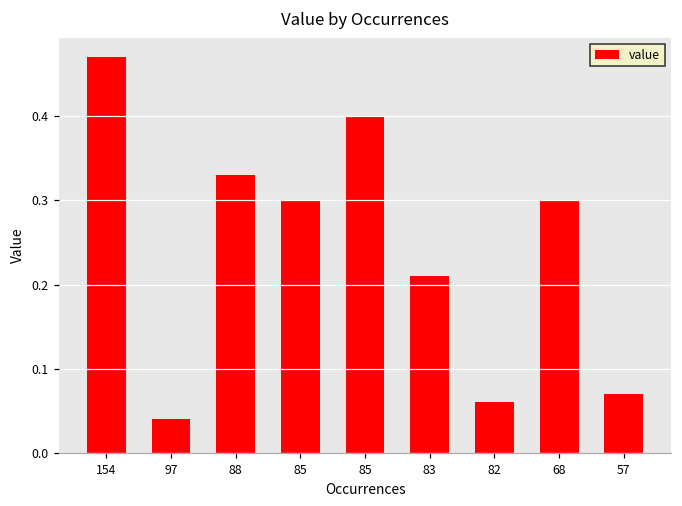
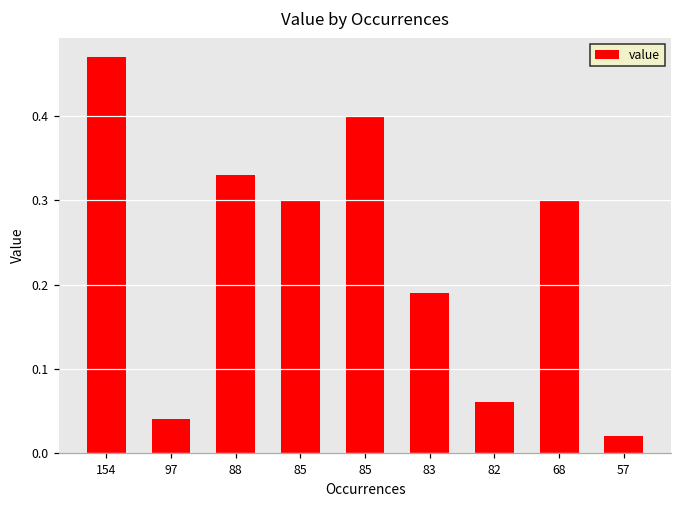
  {
    "154": 0.47,
    "97": 0.04,
    "88": 0.33,
-   "83": 0.21,
+   "83": 0.19,
    "82": 0.06,
    "68": 0.30,
-   "57": 0.07
+   "57": 0.02
  }
